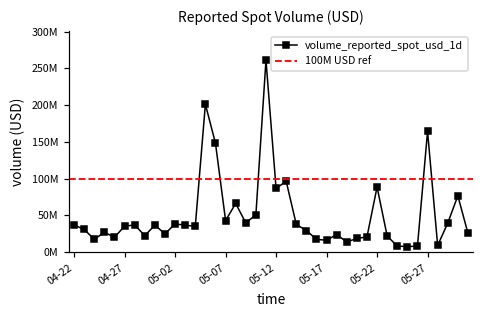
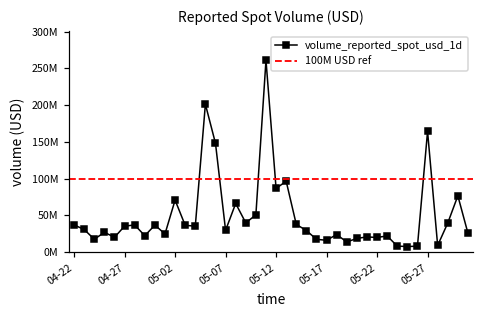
  {
    "04-22": 40000000,
    "04-27": 40000000,
-   "05-02": 40000000,
-   "05-07": 40000000,
+   "05-02": 70000000,
+   "05-07": 30000000,
    "05-12": 90000000,
    "05-17": 20000000,
-   "05-22": 90000000,
+   "05-22": 20000000,
    "05-27": 160000000
  }
